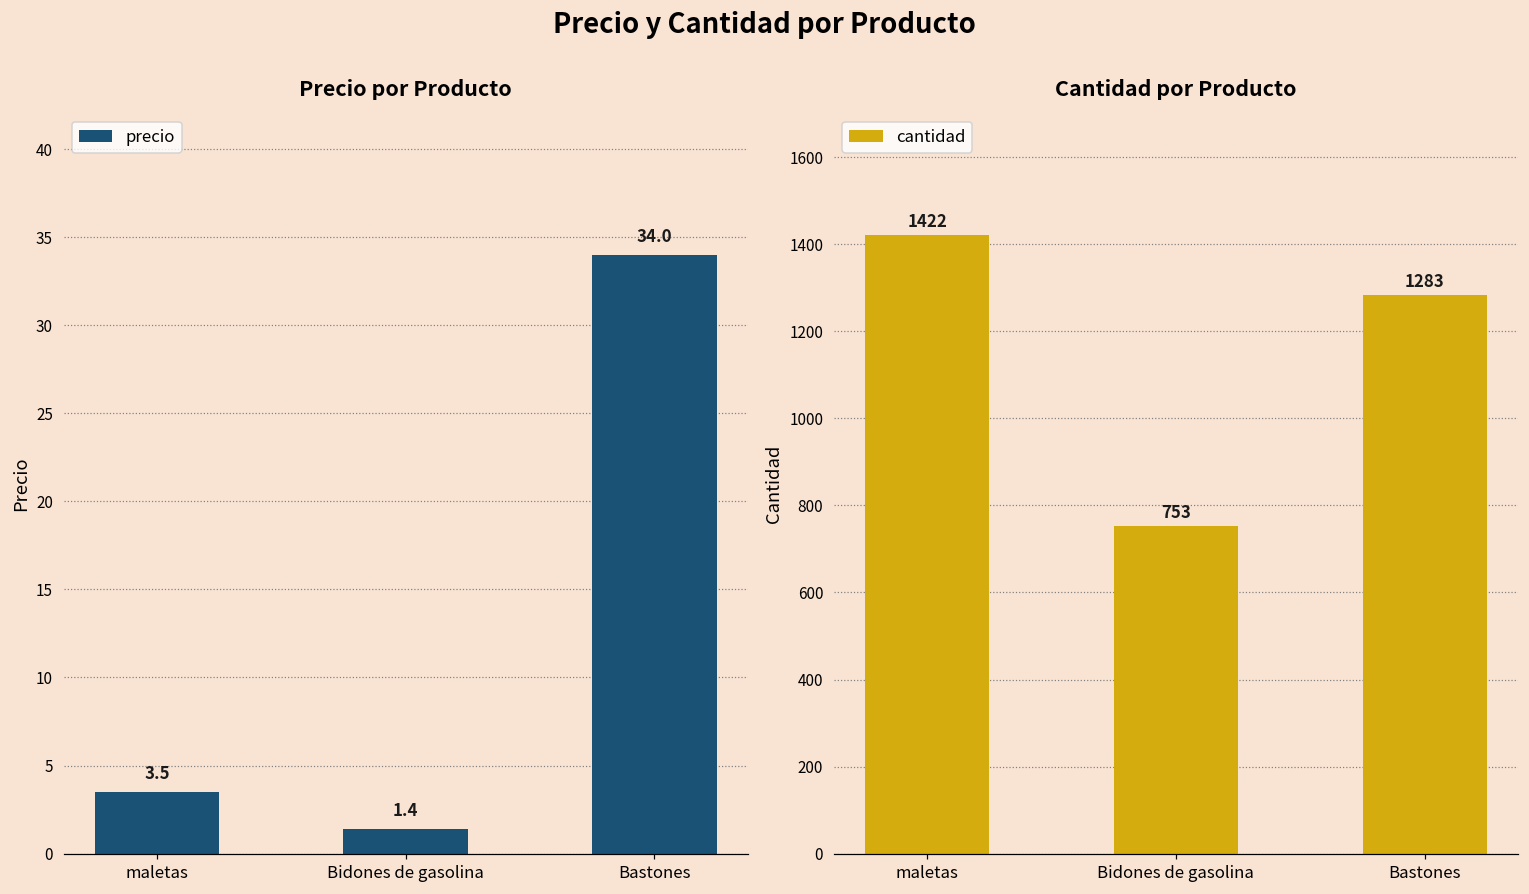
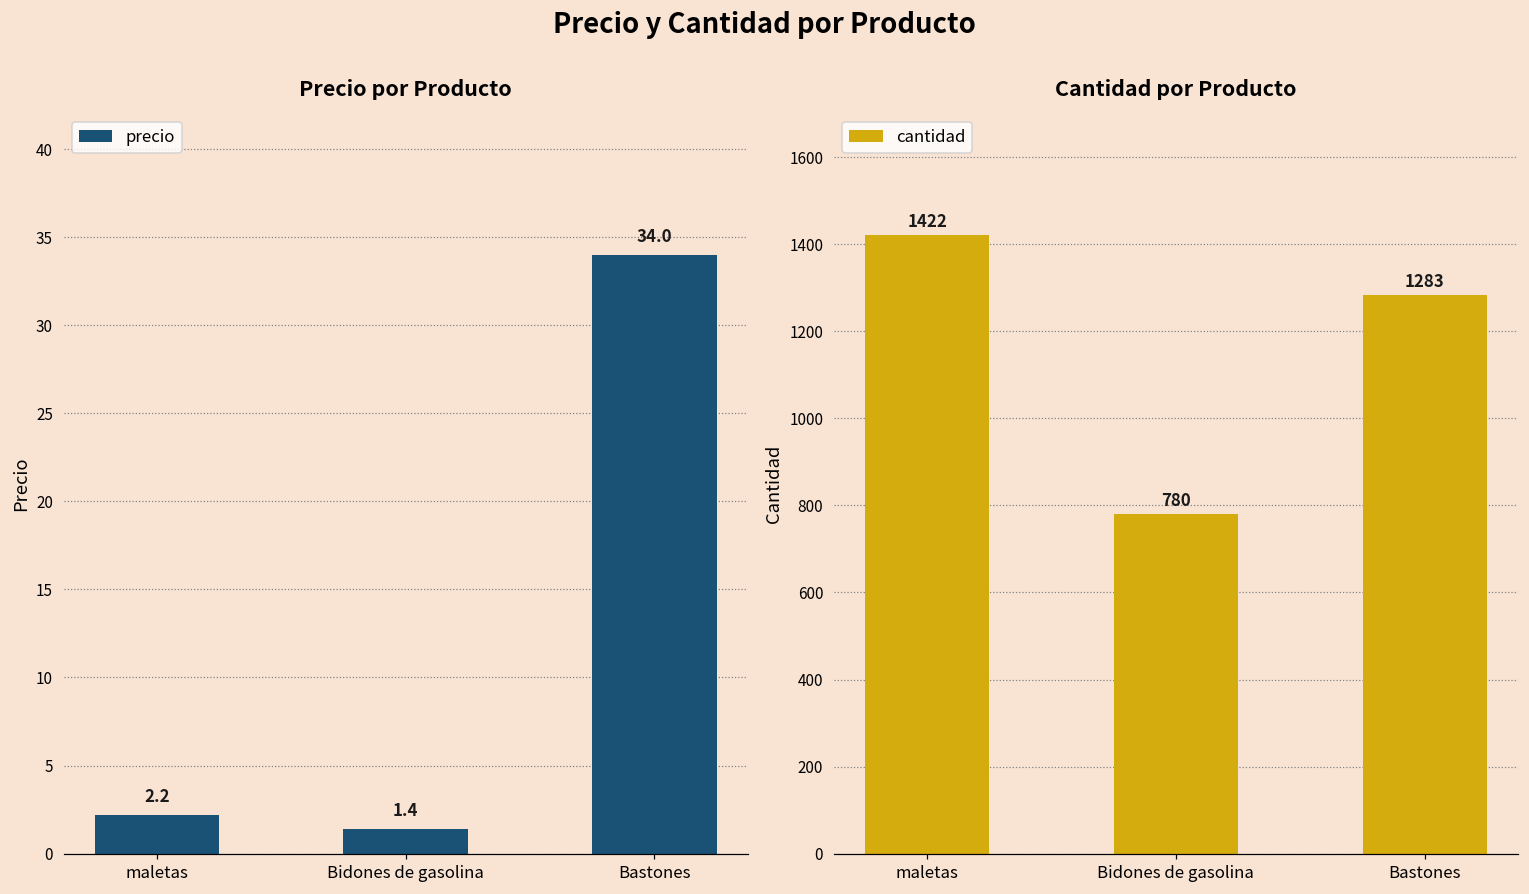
  {
    "Precio por Producto": {
-     "maletas": 3.5,
+     "maletas": 2.2,
      "Bidones de gasolina": 1.4,
      "Bastones": 34.0
    },
    "Cantidad por Producto": {
      "maletas": 1422,
-     "Bidones de gasolina": 753,
+     "Bidones de gasolina": 780,
      "Bastones": 1283
    }
  }
